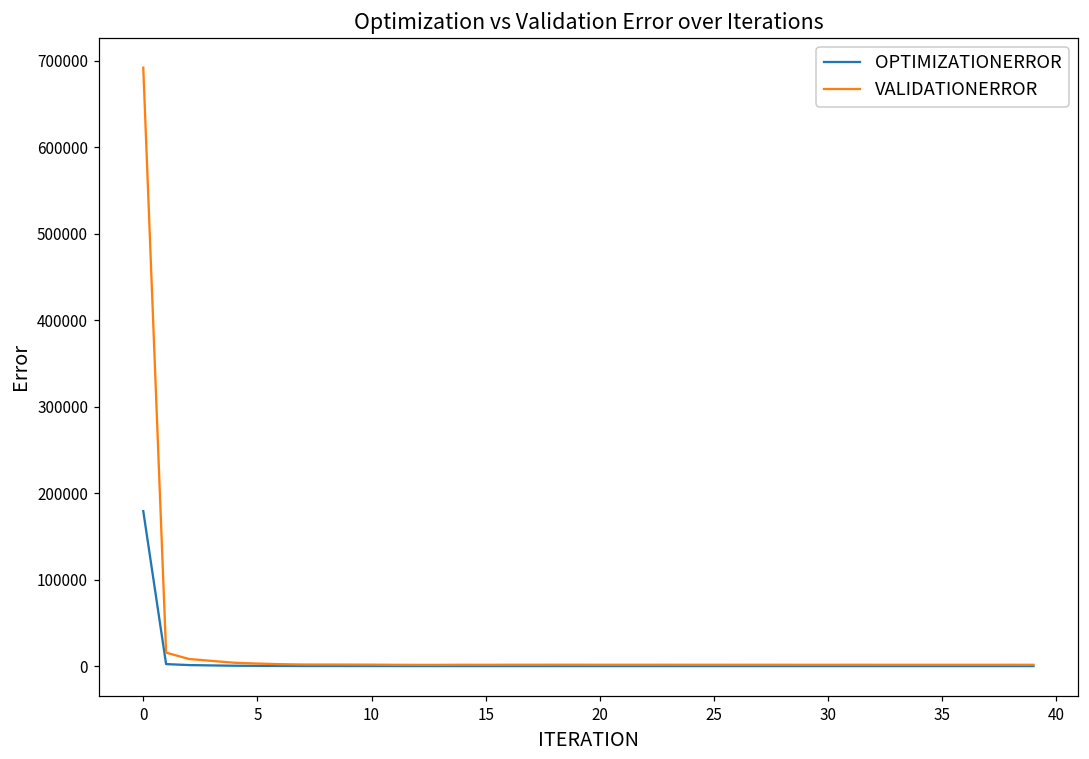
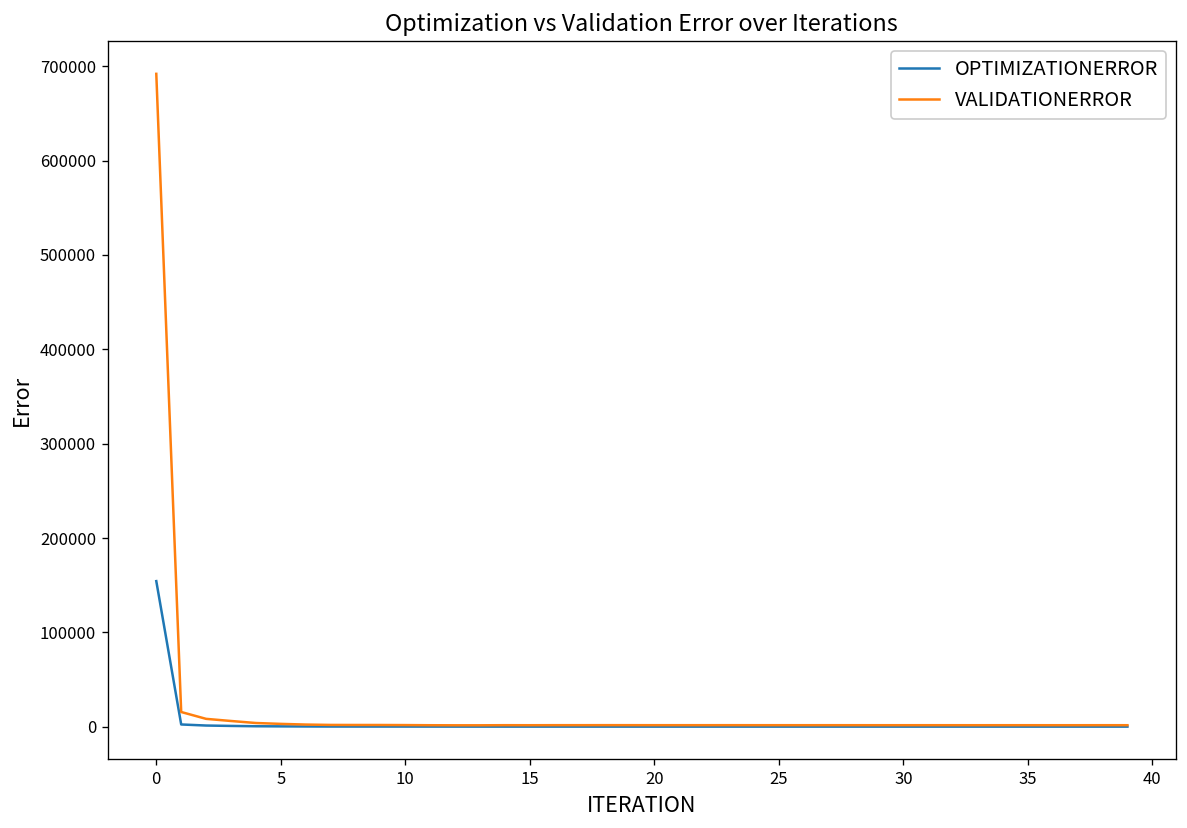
  {
    "OPTIMIZATIONERROR": {
-     "0": 180000
+     "0": 150000
    },
    "VALIDATIONERROR": {
      "0": 690000
    }
  }
